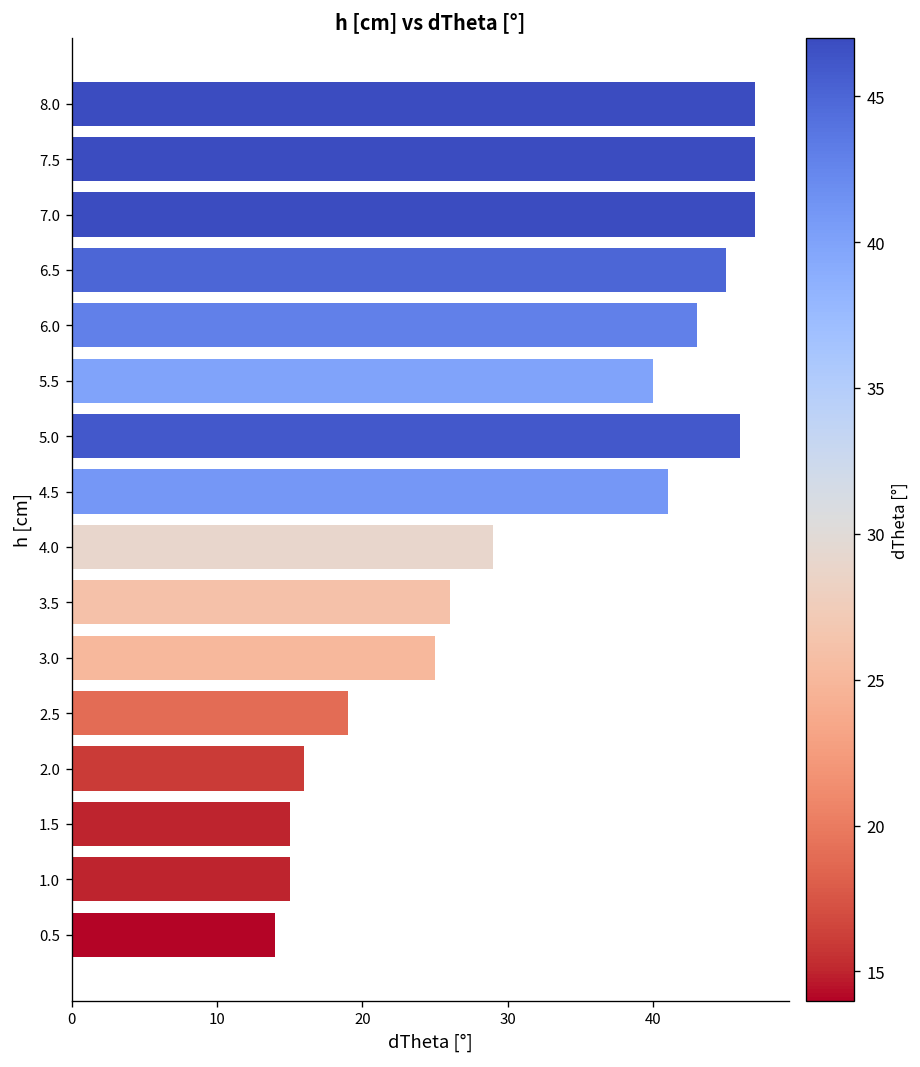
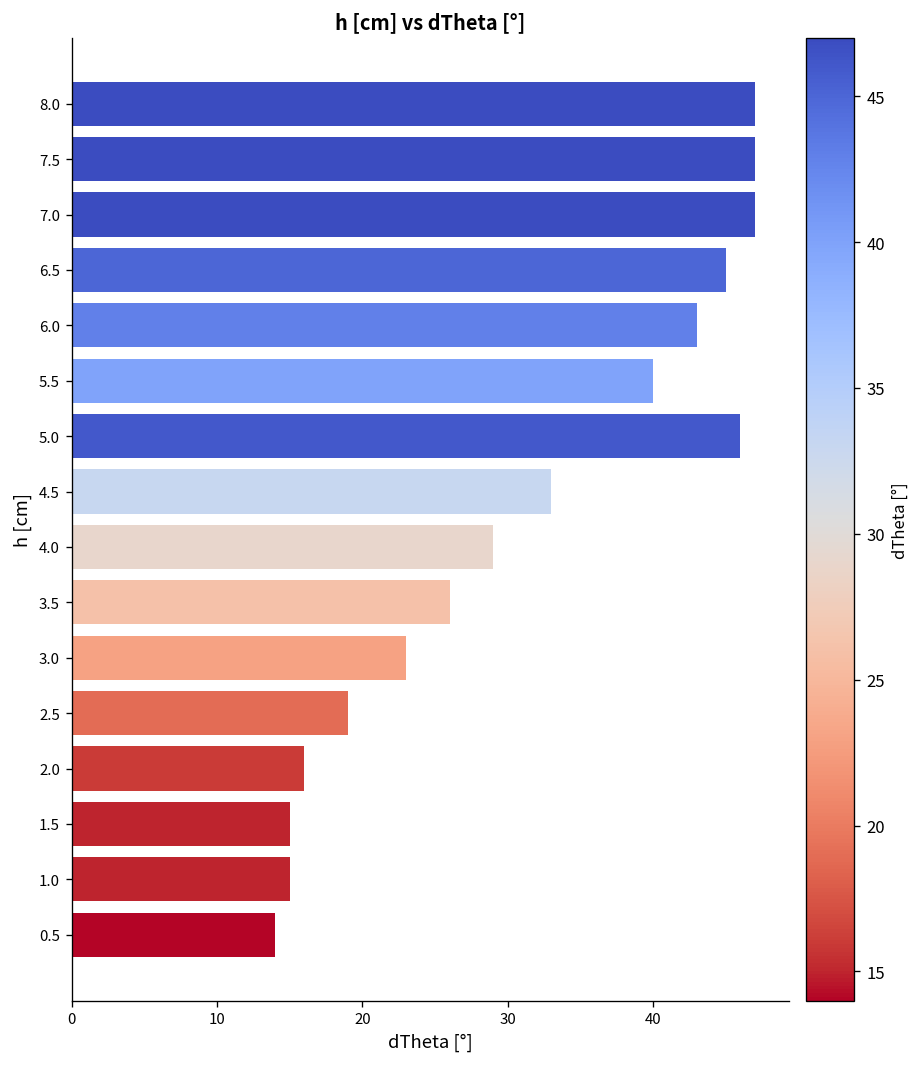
  {
    "8.0": 47,
    "7.5": 47,
    "7.0": 47,
    "6.5": 45,
    "6.0": 43,
    "5.5": 40,
    "5.0": 46,
-   "4.5": 41,
+   "4.5": 33,
    "4.0": 29,
    "3.5": 26,
-   "3.0": 25,
+   "3.0": 23,
    "2.5": 19,
    "2.0": 16,
    "1.5": 15,
    "1.0": 15,
    "0.5": 14
  }
